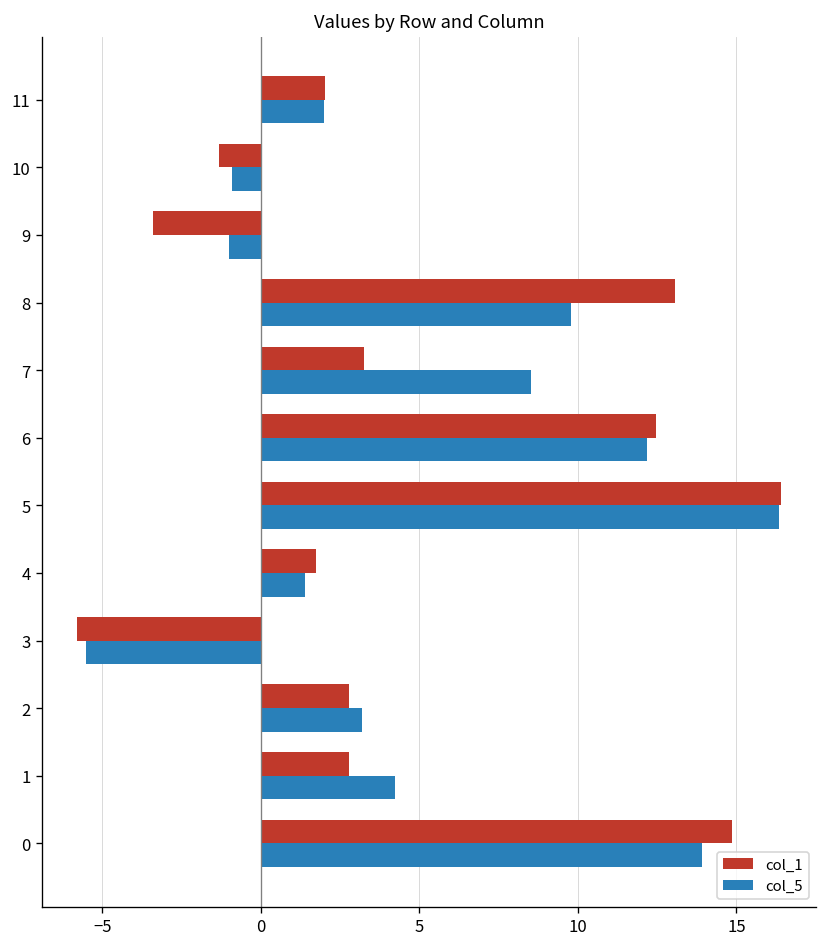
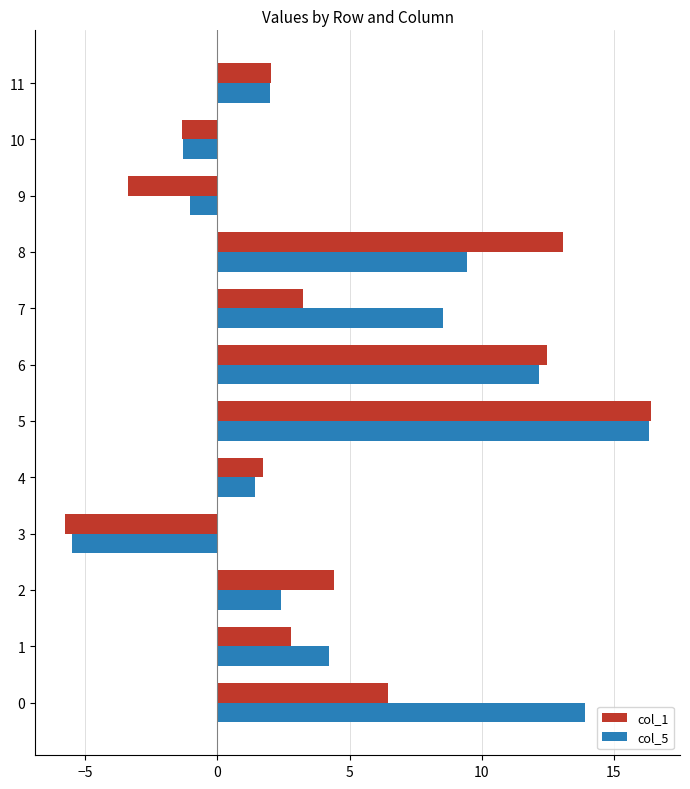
  {
    "col_1": {
      "11": 2.0,
      "10": -1.3,
      "9": -3.4,
      "8": 13.1,
      "7": 3.3,
      "6": 12.5,
      "5": 16.4,
      "4": 1.7,
      "3": -5.8,
-     "2": 2.8,
+     "2": 4.4,
      "1": 2.8,
-     "0": 14.9
+     "0": 6.5
    },
    "col_5": {
      "11": 2.0,
-     "10": -0.9,
+     "10": -1.3,
      "9": -1.0,
-     "8": 9.8,
+     "8": 9.5,
      "7": 8.5,
      "6": 12.2,
      "5": 16.3,
      "4": 1.4,
      "3": -5.5,
-     "2": 3.2,
+     "2": 2.4,
      "1": 4.2,
      "0": 13.9
    }
  }
